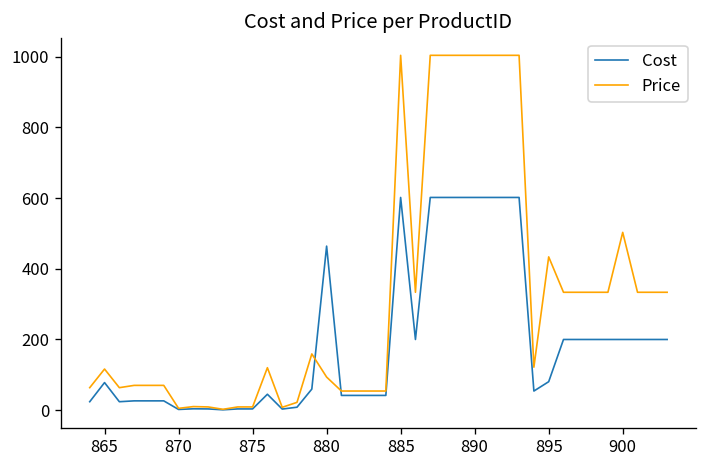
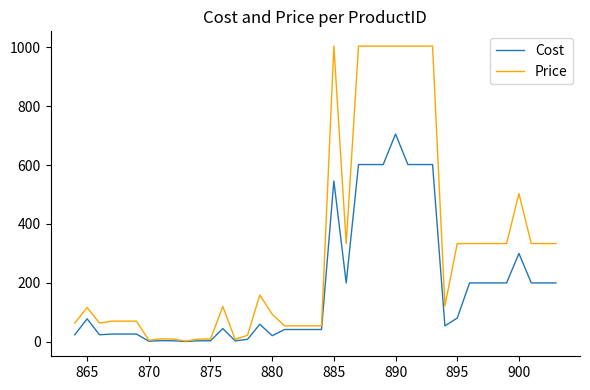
  {
    "Cost": {
      "865": 80,
-     "880": 460,
-     "885": 600,
-     "890": 600,
+     "880": 20,
+     "885": 550,
+     "890": 710,
      "895": 80,
-     "900": 200
+     "900": 300
    },
    "Price": {
      "865": 120,
      "880": 90,
      "885": 1000,
      "890": 1000,
-     "895": 430,
+     "895": 330,
      "900": 500
    }
  }
